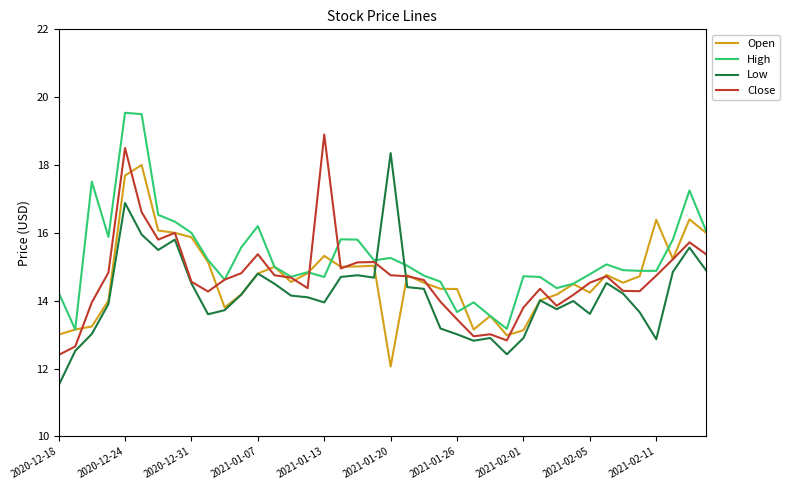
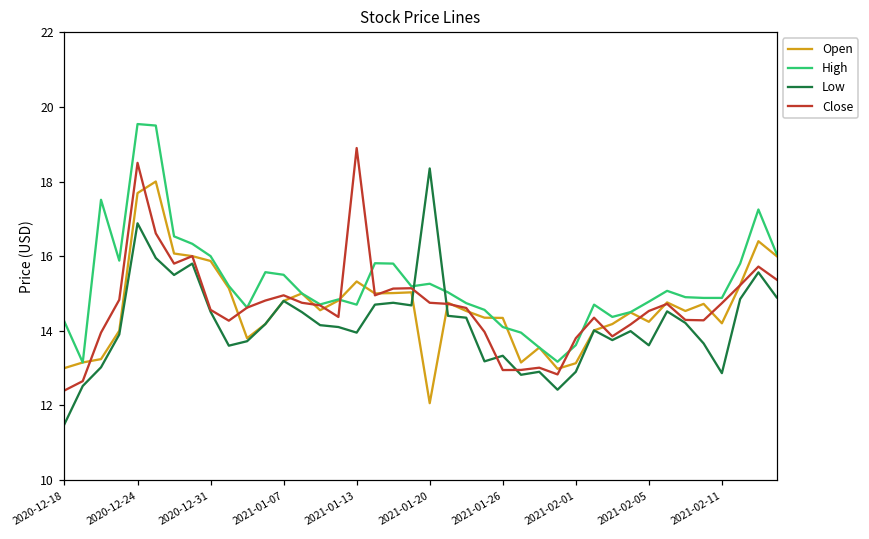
  {
    "Open": {
      "2020-12-18": 13.0,
      "2020-12-24": 17.7,
      "2020-12-31": 15.9,
      "2021-01-13": 15.3,
      "2021-01-20": 12.1,
      "2021-01-26": 14.3,
      "2021-02-01": 13.1,
      "2021-02-05": 14.2,
-     "2021-02-11": 16.4
+     "2021-02-11": 14.2
    },
    "High": {
      "2020-12-18": 14.2,
      "2020-12-24": 19.5,
      "2020-12-31": 16.0,
-     "2021-01-07": 16.2,
+     "2021-01-07": 15.5,
      "2021-01-13": 14.7,
      "2021-01-20": 15.3,
-     "2021-01-26": 13.7,
-     "2021-02-01": 14.7,
+     "2021-01-26": 14.1,
+     "2021-02-01": 13.6,
      "2021-02-05": 14.8,
      "2021-02-11": 14.9
    },
    "Low": {
      "2020-12-18": 11.5,
      "2020-12-24": 16.9,
      "2021-01-13": 14.0,
      "2021-01-20": 18.4,
-     "2021-01-26": 13.0,
+     "2021-01-26": 13.3,
      "2021-02-01": 12.9,
      "2021-02-05": 13.6,
      "2021-02-11": 12.9
    },
    "Close": {
      "2020-12-18": 12.4,
      "2020-12-24": 18.5,
-     "2021-01-07": 15.4,
+     "2021-01-07": 14.9,
      "2021-01-13": 18.9,
      "2021-01-20": 14.8,
-     "2021-01-26": 13.4,
+     "2021-01-26": 12.9,
      "2021-02-01": 13.8,
      "2021-02-05": 14.5,
      "2021-02-11": 14.7
    }
  }
